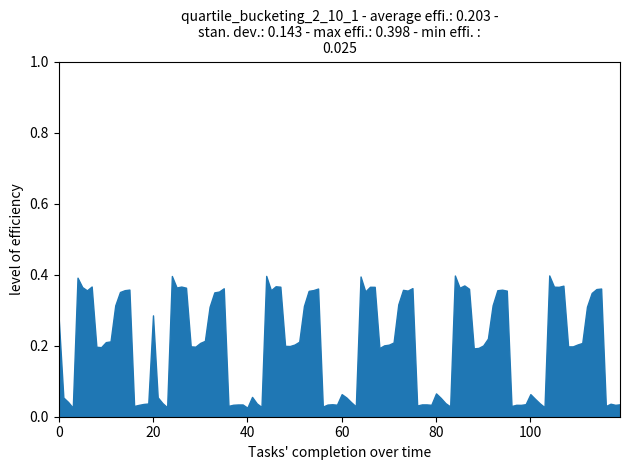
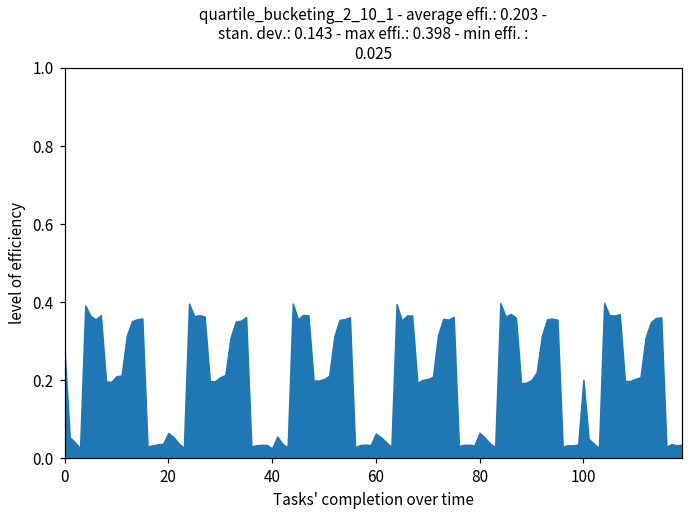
  {
    "0": 0.28,
-   "20": 0.29,
+   "20": 0.07,
    "40": 0.03,
    "60": 0.06,
    "80": 0.07,
-   "100": 0.06
+   "100": 0.20
  }
